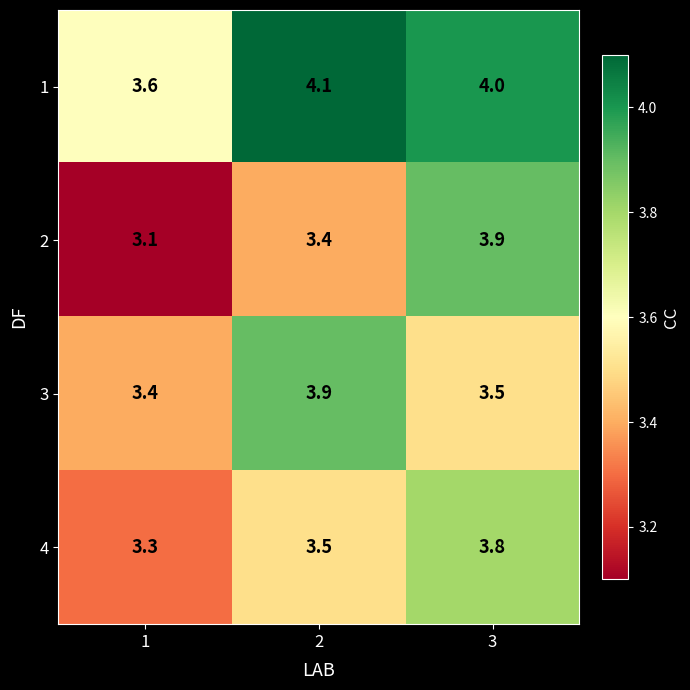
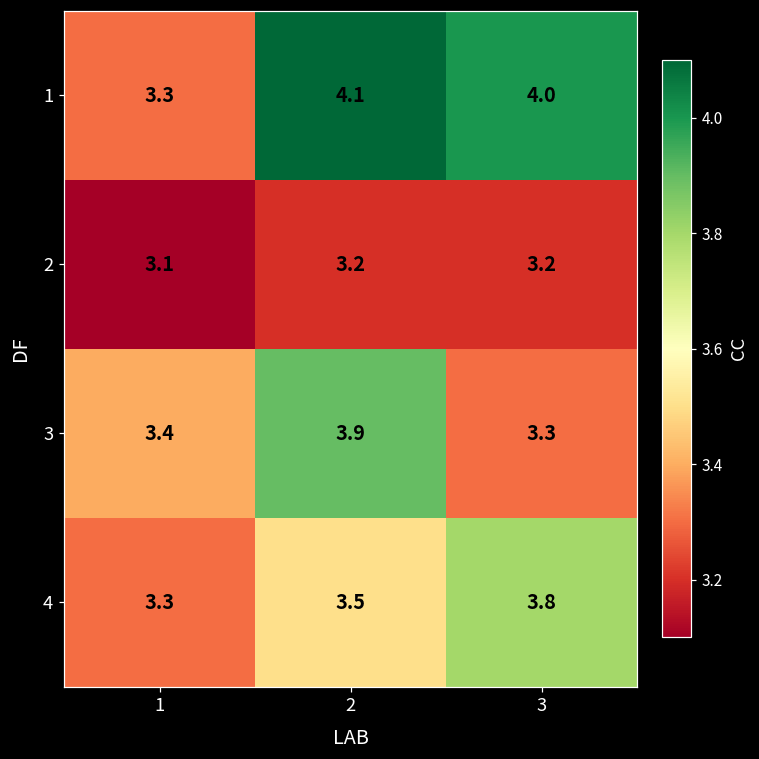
  {
    "1": {
-     "1": 3.6,
+     "1": 3.3,
      "2": 4.1,
      "3": 4.0
    },
    "2": {
      "1": 3.1,
-     "2": 3.4,
-     "3": 3.9
+     "2": 3.2,
+     "3": 3.2
    },
    "3": {
      "1": 3.4,
      "2": 3.9,
-     "3": 3.5
+     "3": 3.3
    },
    "4": {
      "1": 3.3,
      "2": 3.5,
      "3": 3.8
    }
  }
